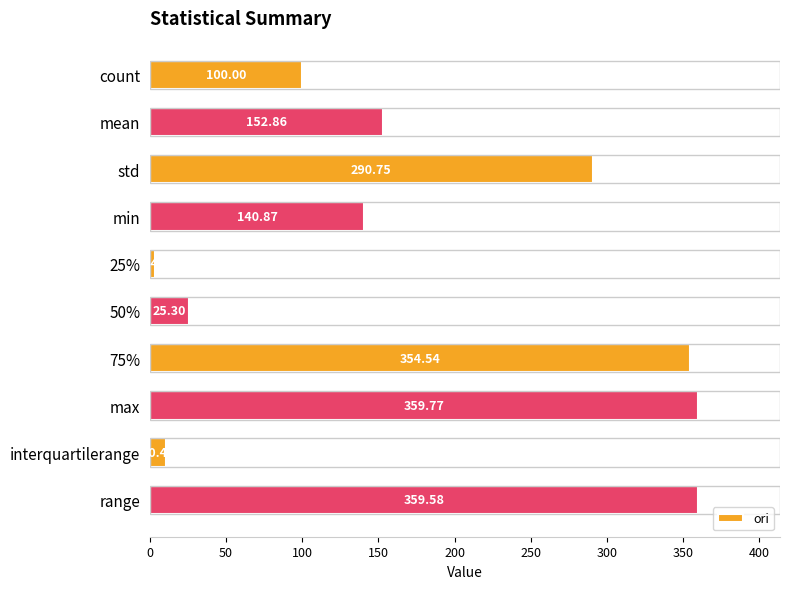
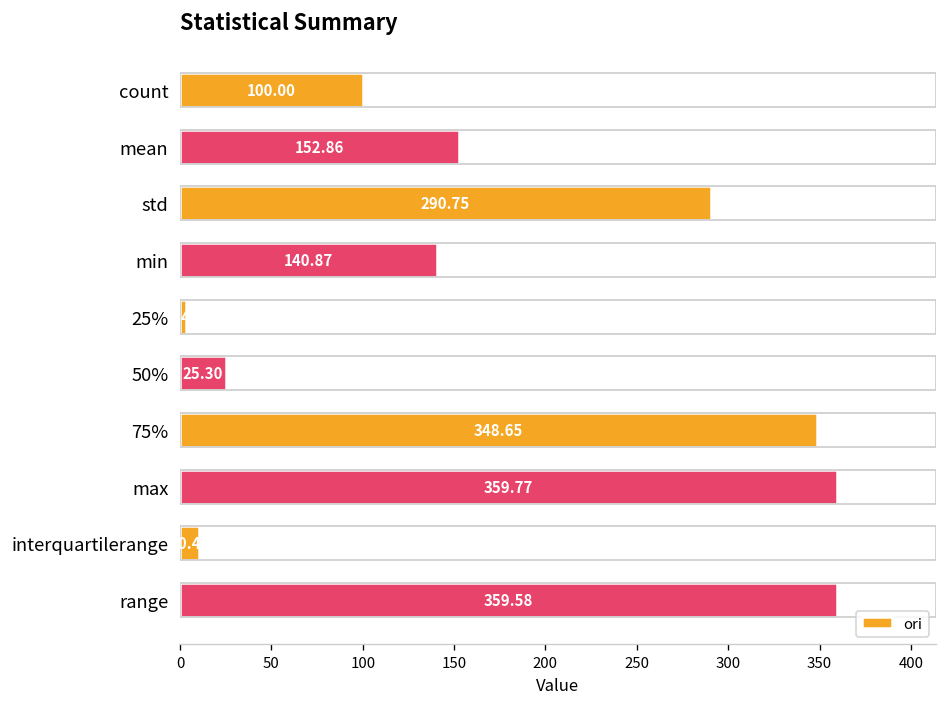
  {
    "count": 100.00,
    "mean": 152.86,
    "std": 290.75,
    "min": 140.87,
    "50%": 25.30,
-   "75%": 354.54,
+   "75%": 348.65,
    "max": 359.77,
    "range": 359.58
  }
